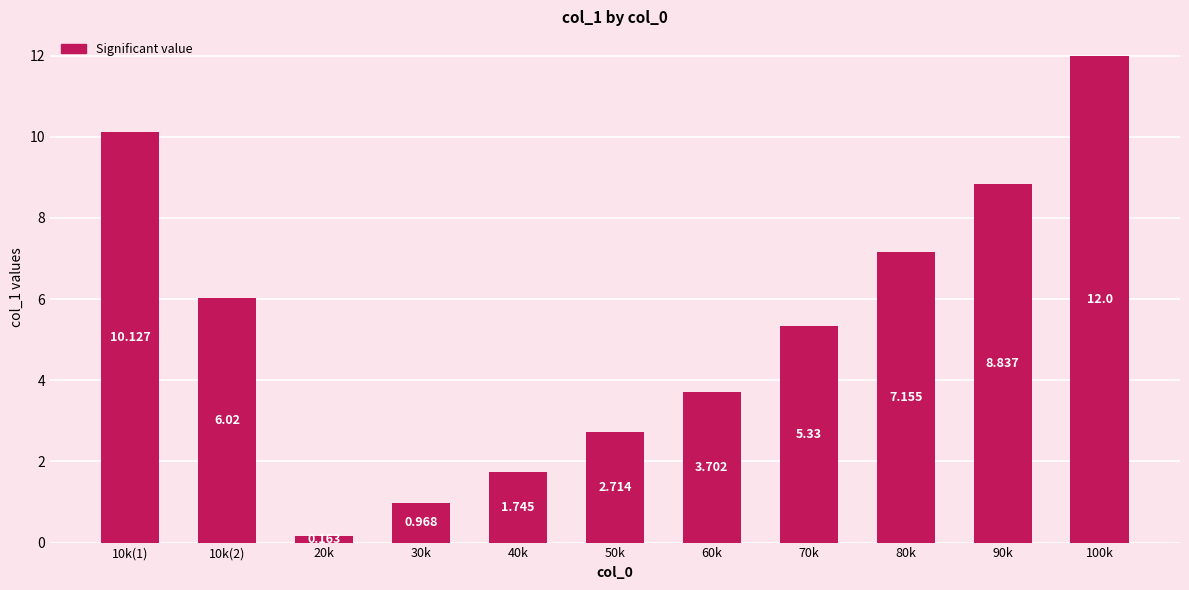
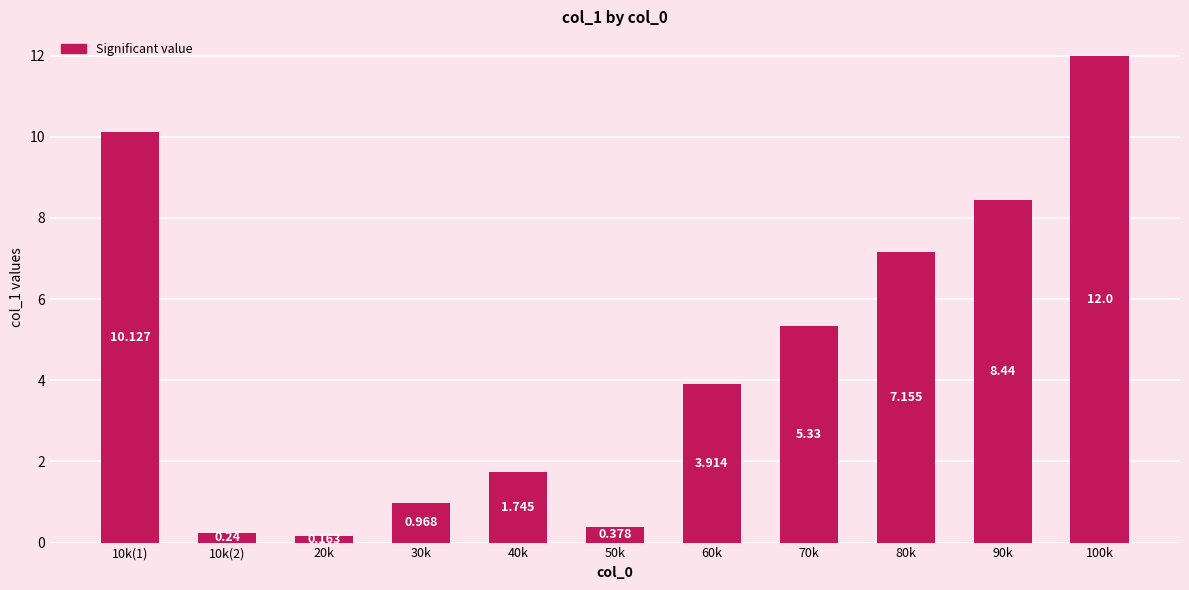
  {
    "10k(1)": 10.127,
-   "10k(2)": 6.02,
+   "10k(2)": 0.24,
    "30k": 0.968,
    "40k": 1.745,
-   "50k": 2.714,
-   "60k": 3.702,
+   "50k": 0.378,
+   "60k": 3.914,
    "70k": 5.33,
    "80k": 7.155,
-   "90k": 8.837,
+   "90k": 8.44,
    "100k": 12.0
  }
